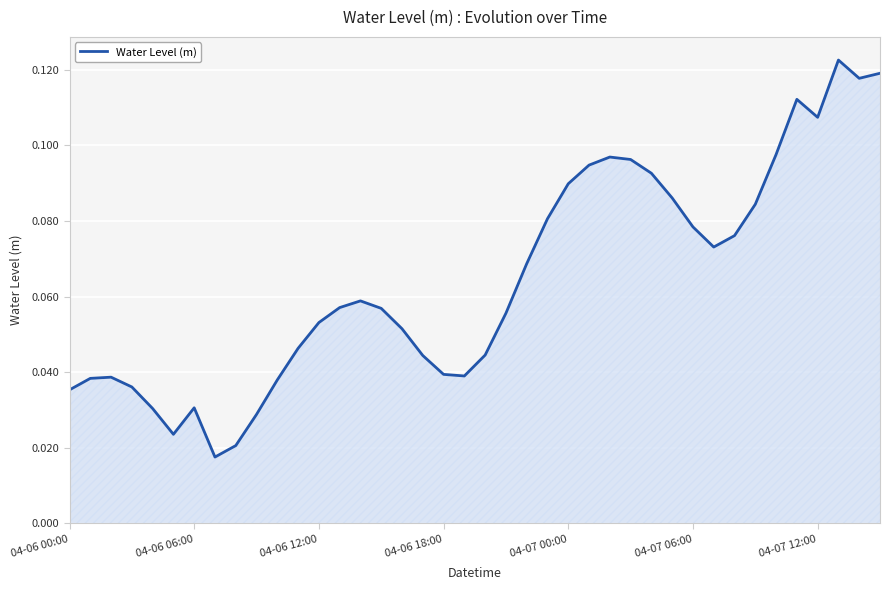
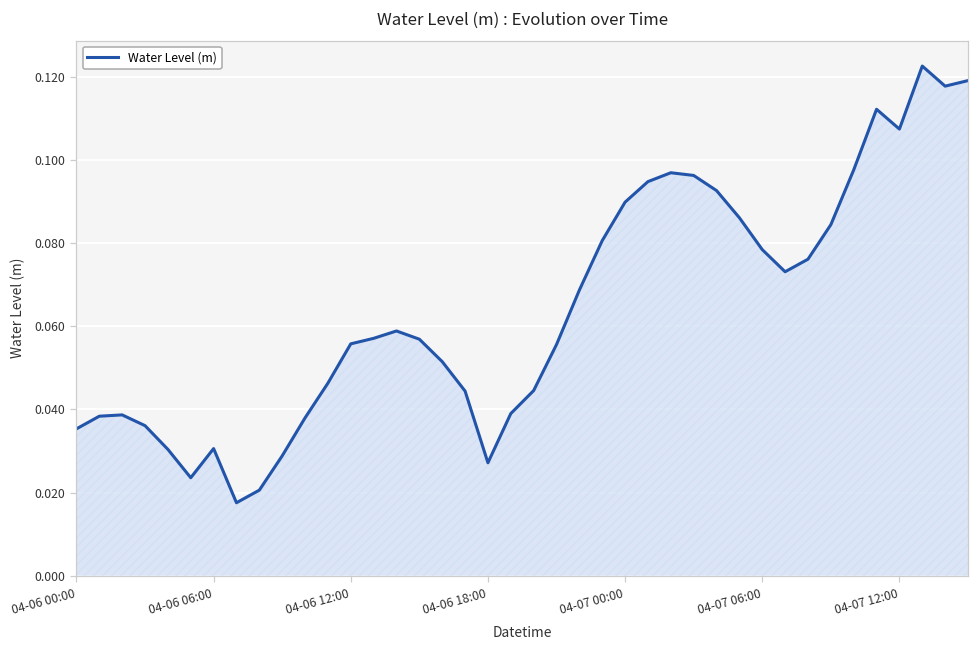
  {
    "04-06 00:00": 0.035,
    "04-06 06:00": 0.031,
-   "04-06 12:00": 0.053,
-   "04-06 18:00": 0.039,
+   "04-06 12:00": 0.056,
+   "04-06 18:00": 0.027,
    "04-07 00:00": 0.090,
    "04-07 06:00": 0.078,
    "04-07 12:00": 0.107
  }
